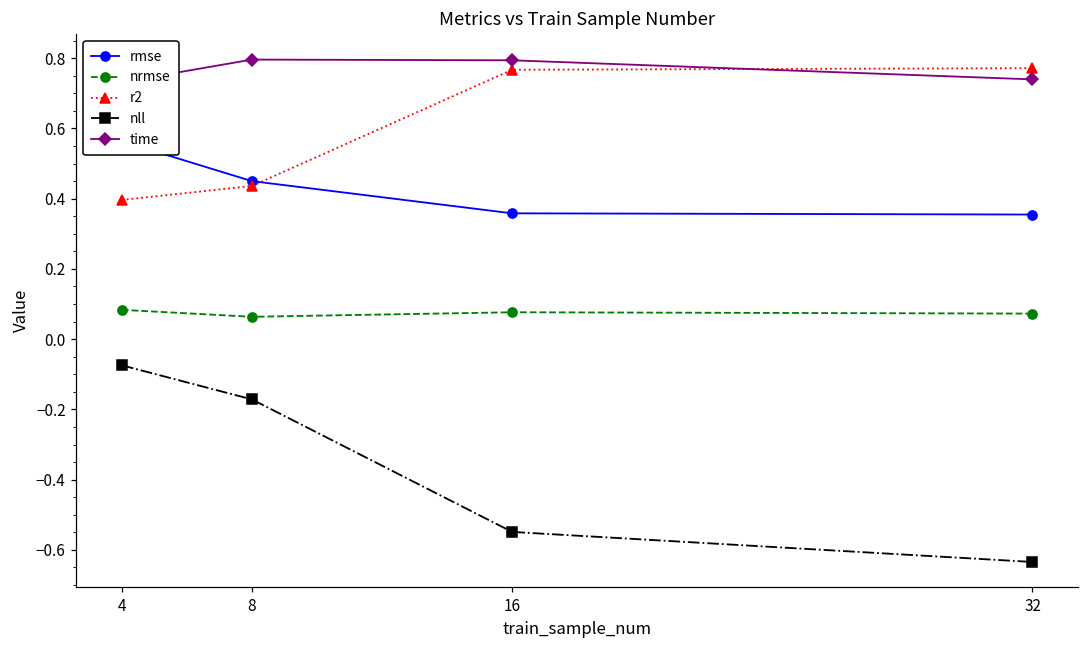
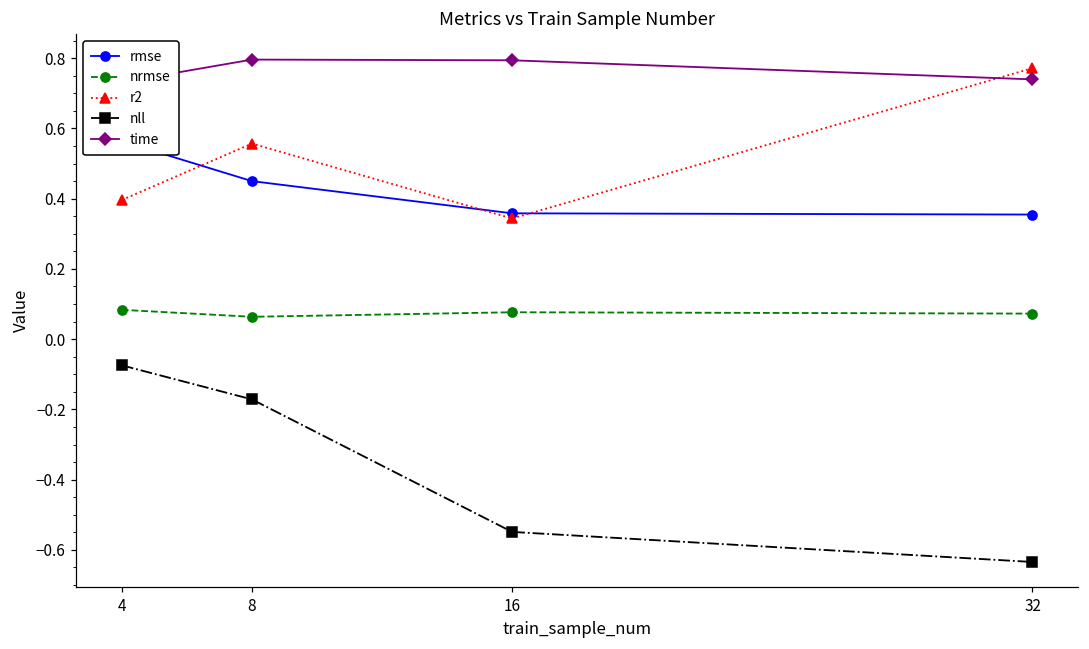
  {
    "rmse": {
      "8": 0.45,
      "16": 0.36,
      "32": 0.35
    },
    "nrmse": {
      "4": 0.08,
      "8": 0.06,
      "16": 0.08,
      "32": 0.07
    },
    "r2": {
      "4": 0.40,
-     "8": 0.44,
-     "16": 0.77,
+     "8": 0.56,
+     "16": 0.34,
      "32": 0.77
    },
    "nll": {
      "4": -0.07,
      "8": -0.17,
      "16": -0.55,
      "32": -0.63
    },
    "time": {
      "8": 0.80,
      "16": 0.79,
      "32": 0.74
    }
  }
